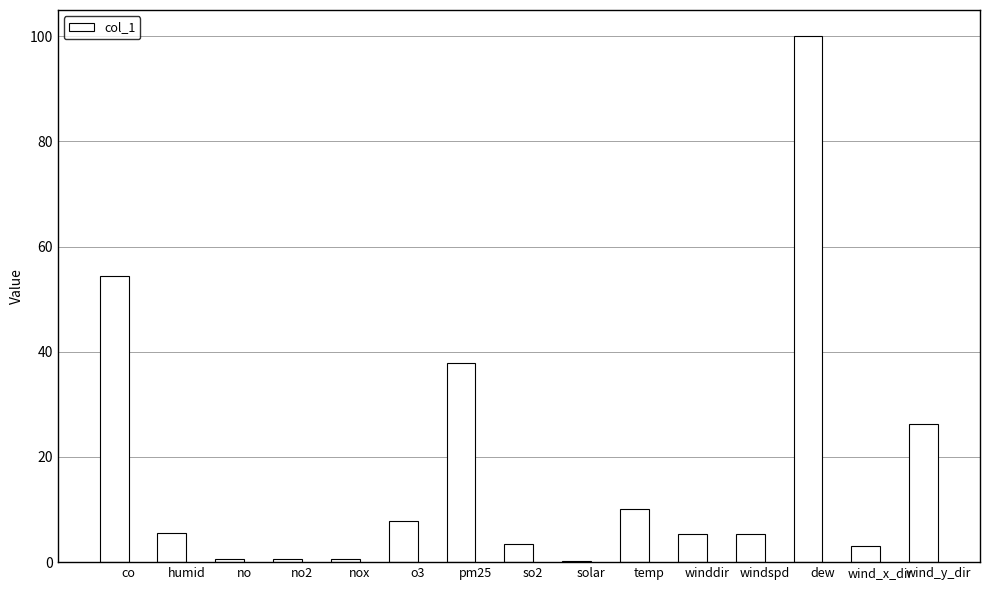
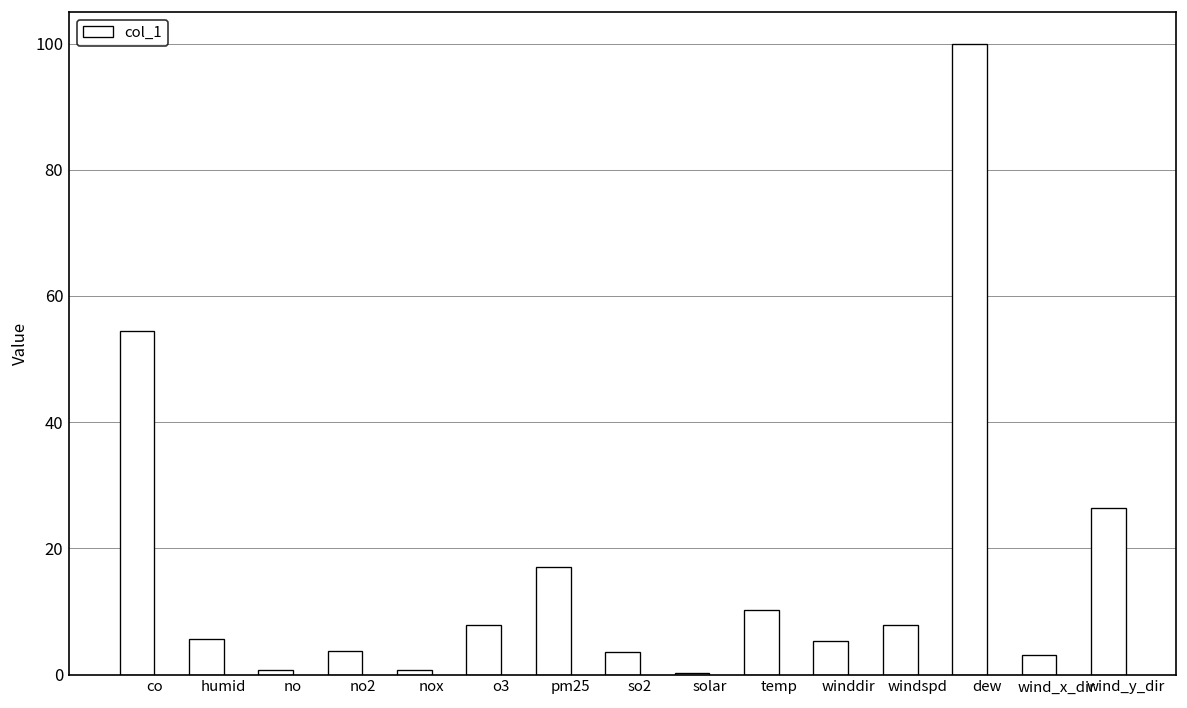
  {
    "co": 54,
    "humid": 6,
    "no": 1,
-   "no2": 1,
+   "no2": 4,
    "nox": 1,
    "o3": 8,
-   "pm25": 38,
+   "pm25": 17,
    "so2": 4,
    "temp": 10,
    "winddir": 5,
-   "windspd": 5,
+   "windspd": 8,
    "dew": 100,
    "wind_x_dir": 3,
    "wind_y_dir": 26
  }
